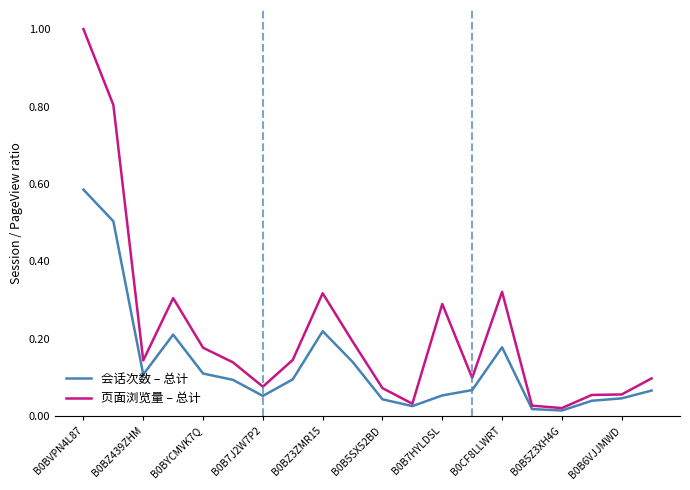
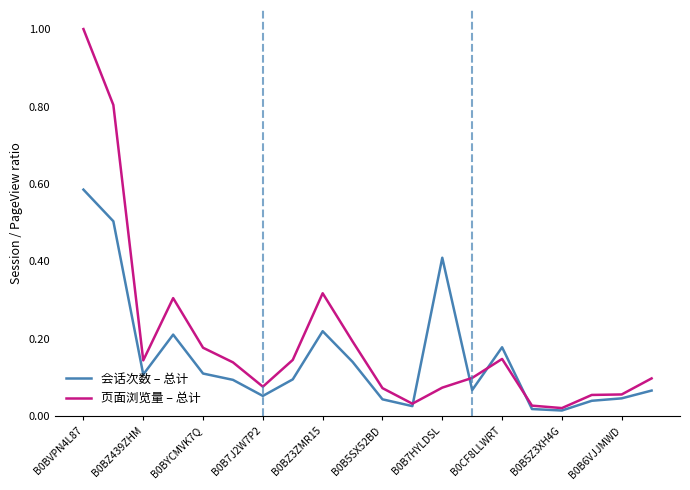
  {
    "会话次数 – 总计": {
      "B0BVPN4L87": 0.59,
      "B0BZ439ZHM": 0.11,
      "B0BYCMVK7Q": 0.11,
      "B0B7J2W7P2": 0.05,
      "B0BZ3ZMR15": 0.22,
      "B0B5SX52BD": 0.04,
-     "B0B7HYLDSL": 0.05,
+     "B0B7HYLDSL": 0.41,
      "B0CF8LLWRT": 0.18,
      "B0B6VJJMWD": 0.05
    },
    "页面浏览量 – 总计": {
      "B0BVPN4L87": 1.00,
      "B0BZ439ZHM": 0.14,
      "B0BYCMVK7Q": 0.18,
      "B0B7J2W7P2": 0.08,
      "B0BZ3ZMR15": 0.32,
      "B0B5SX52BD": 0.07,
-     "B0B7HYLDSL": 0.29,
-     "B0CF8LLWRT": 0.32,
+     "B0B7HYLDSL": 0.07,
+     "B0CF8LLWRT": 0.15,
      "B0B6VJJMWD": 0.06
    }
  }
